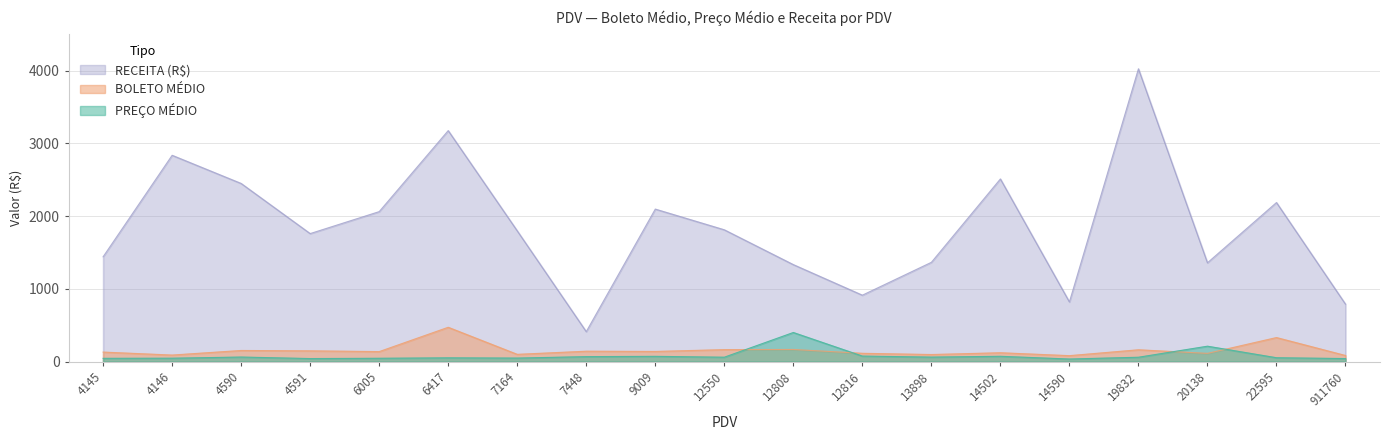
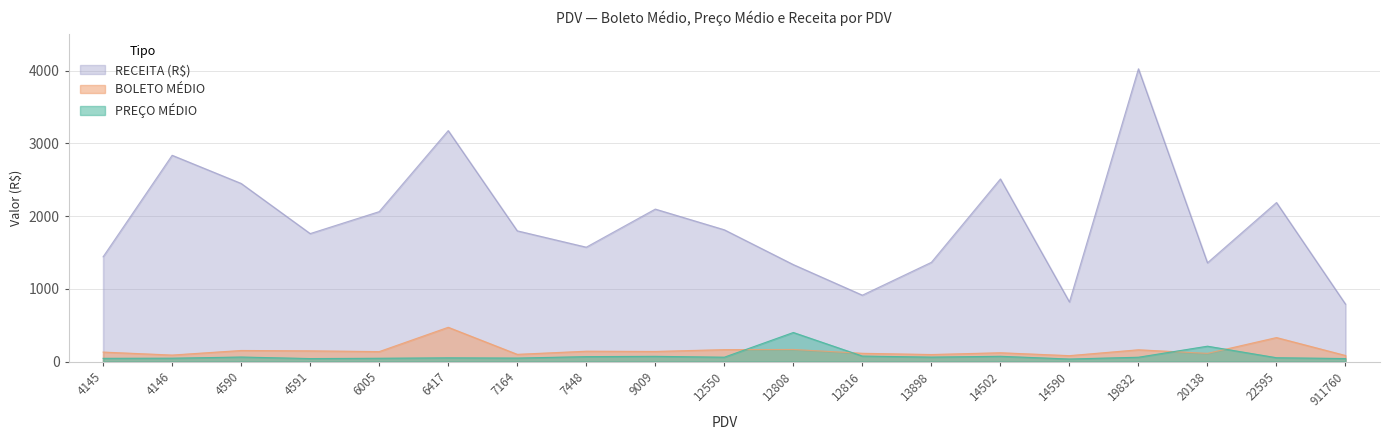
  {
    "RECEITA (R$)": {
      "4145": 1400,
      "4146": 2800,
      "4590": 2400,
      "4591": 1800,
      "6005": 2100,
      "6417": 3200,
      "7164": 1800,
-     "7448": 400,
+     "7448": 1600,
      "9009": 2100,
      "12550": 1800,
      "12808": 1300,
      "12816": 900,
      "13898": 1400,
      "14502": 2500,
      "14590": 800,
      "19832": 4000,
      "20138": 1400,
      "22595": 2200,
      "911760": 800
    },
    "BOLETO MÉDIO": {
      "4145": 100,
      "4146": 100,
      "4590": 200,
      "4591": 100,
      "6005": 100,
      "6417": 500,
      "7164": 100,
      "7448": 100,
      "9009": 100,
      "12550": 200,
      "12808": 200,
      "12816": 100,
      "13898": 100,
      "14502": 100,
      "14590": 100,
      "19832": 200,
      "20138": 100,
      "22595": 300,
      "911760": 100
    },
    "PREÇO MÉDIO": {
      "4145": 0,
      "4146": 0,
      "4590": 100,
      "4591": 0,
      "6005": 0,
      "6417": 100,
      "7164": 0,
      "7448": 100,
      "9009": 100,
      "12550": 100,
      "12808": 400,
      "12816": 100,
      "13898": 100,
      "14502": 100,
      "14590": 0,
      "19832": 100,
      "20138": 200,
      "22595": 100,
      "911760": 0
    }
  }
